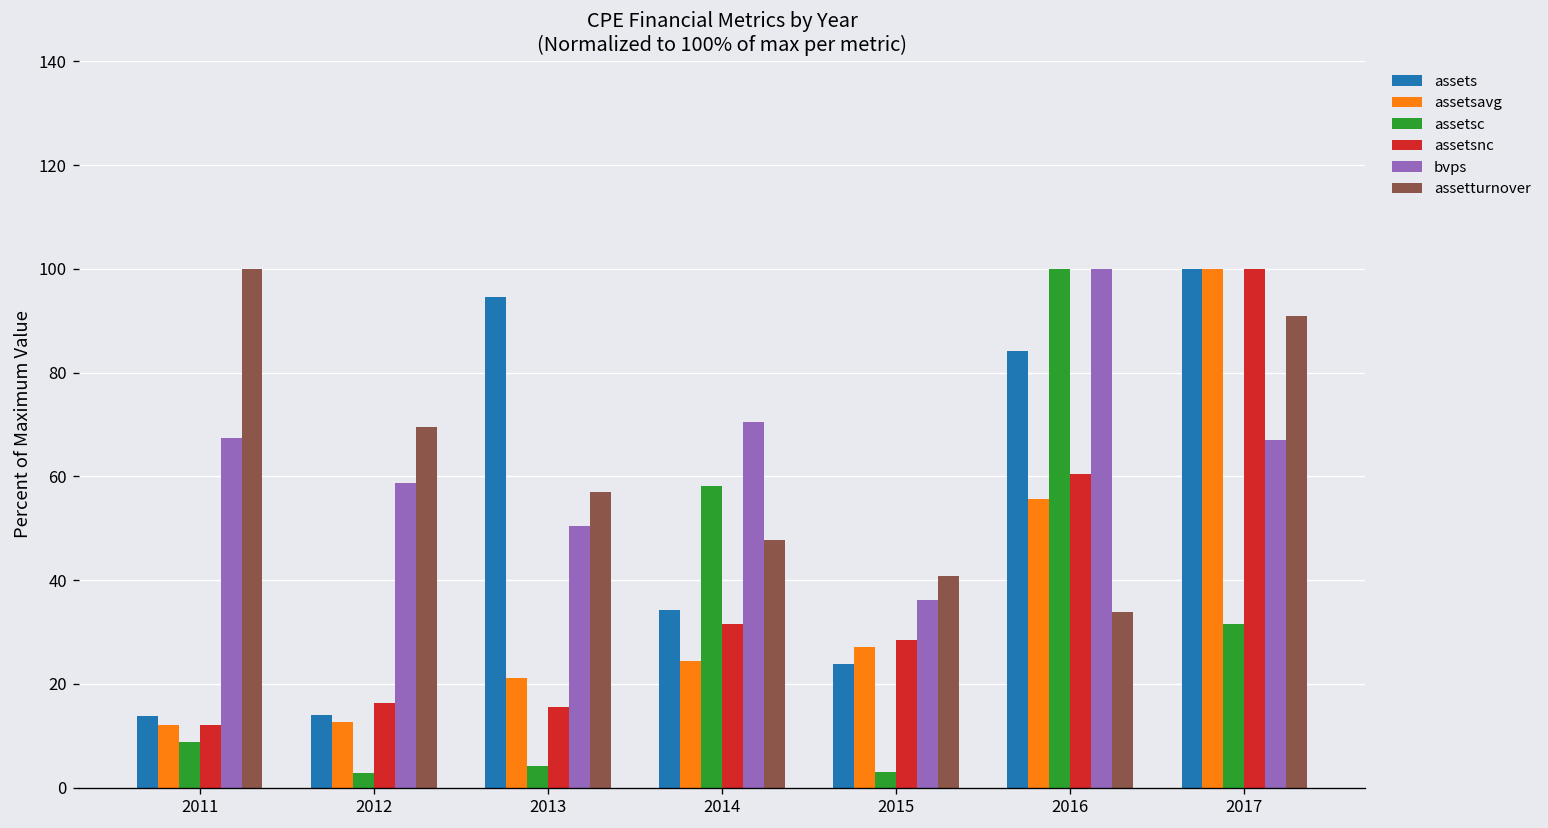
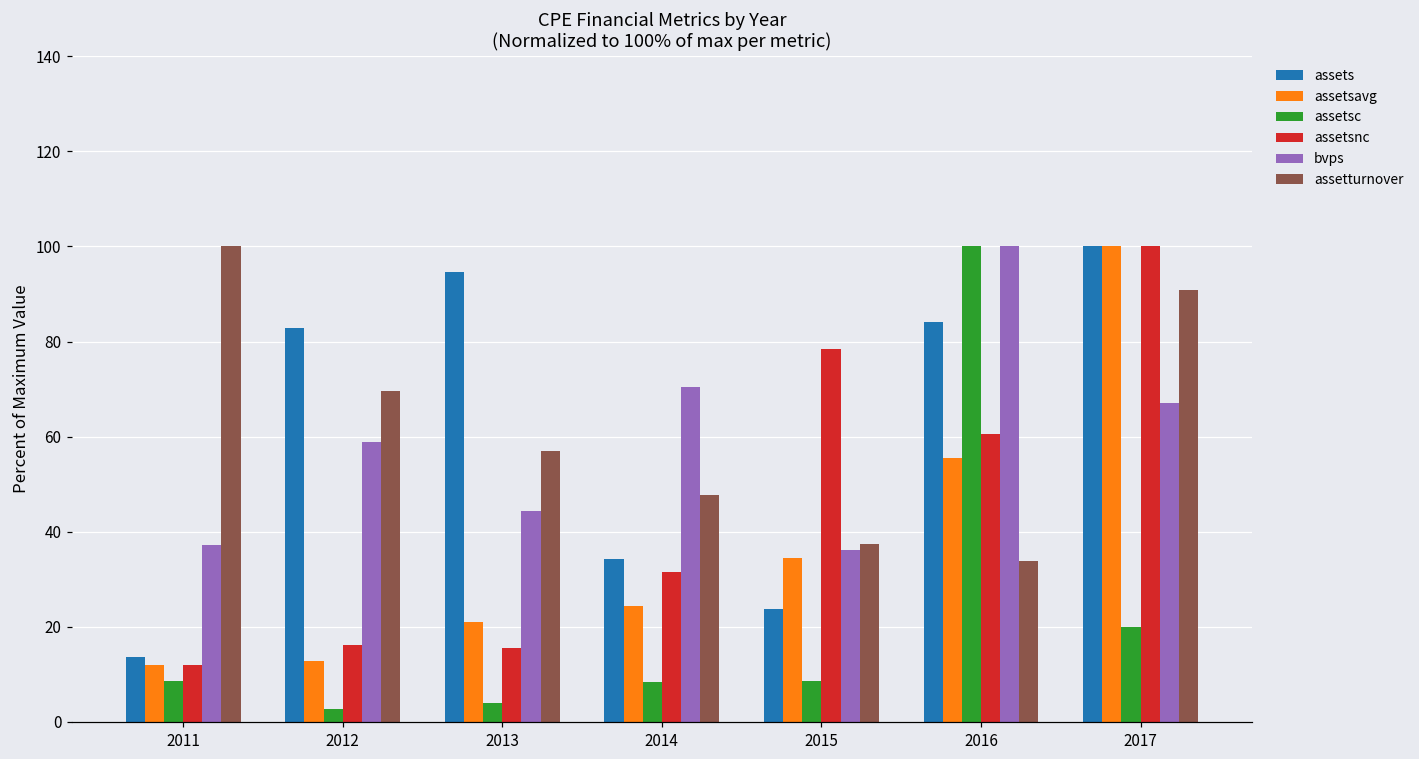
  {
    "assets": {
      "2011": 14,
-     "2012": 14,
+     "2012": 83,
      "2013": 95,
      "2014": 34,
      "2015": 24,
      "2016": 84,
      "2017": 100
    },
    "assetsavg": {
      "2011": 12,
      "2012": 13,
      "2013": 21,
      "2014": 24,
-     "2015": 27,
+     "2015": 34,
      "2016": 56,
      "2017": 100
    },
    "assetsc": {
      "2011": 9,
      "2012": 3,
      "2013": 4,
-     "2014": 58,
-     "2015": 3,
+     "2014": 8,
+     "2015": 9,
      "2016": 100,
-     "2017": 32
+     "2017": 20
    },
    "assetsnc": {
      "2011": 12,
      "2012": 16,
      "2013": 15,
      "2014": 32,
-     "2015": 29,
+     "2015": 78,
      "2016": 61,
      "2017": 100
    },
    "bvps": {
-     "2011": 67,
+     "2011": 37,
      "2012": 59,
-     "2013": 50,
+     "2013": 44,
      "2014": 70,
      "2015": 36,
      "2016": 100,
      "2017": 67
    },
    "assetturnover": {
      "2011": 100,
      "2012": 70,
      "2013": 57,
      "2014": 48,
-     "2015": 41,
+     "2015": 37,
      "2016": 34,
      "2017": 91
    }
  }
